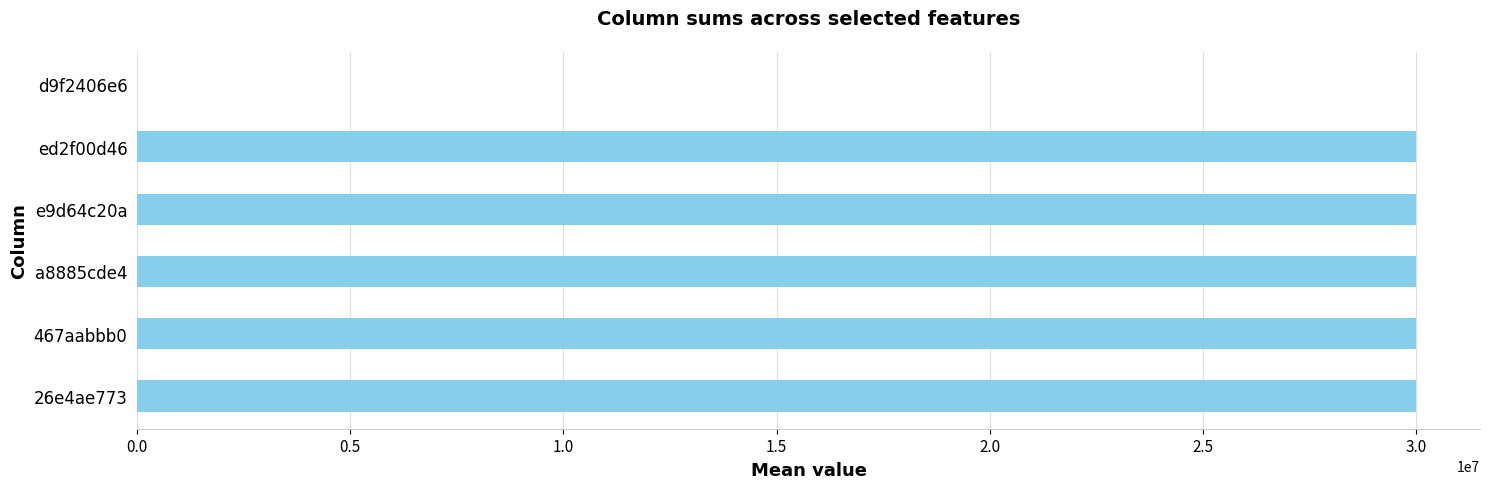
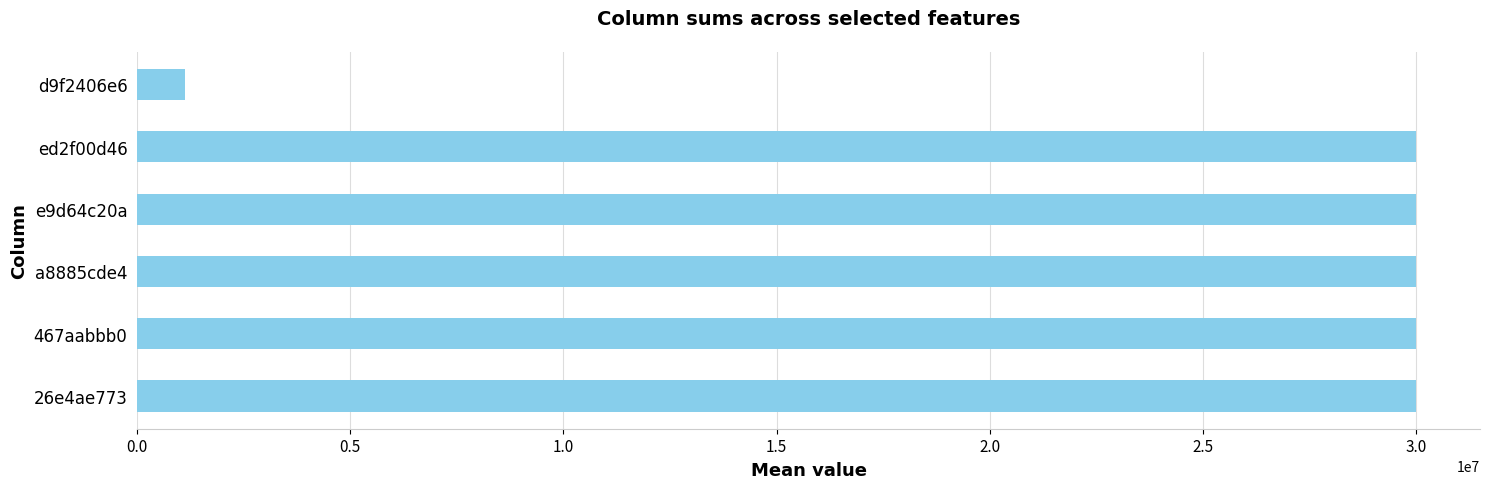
  {
-   "d9f2406e6": 0,
+   "d9f2406e6": 1100000,
    "ed2f00d46": 30000000,
    "e9d64c20a": 30000000,
    "a8885cde4": 30000000,
    "467aabbb0": 30000000,
    "26e4ae773": 30000000
  }
